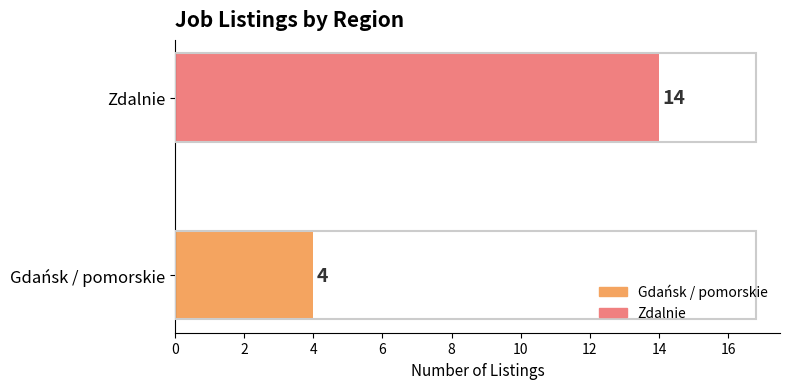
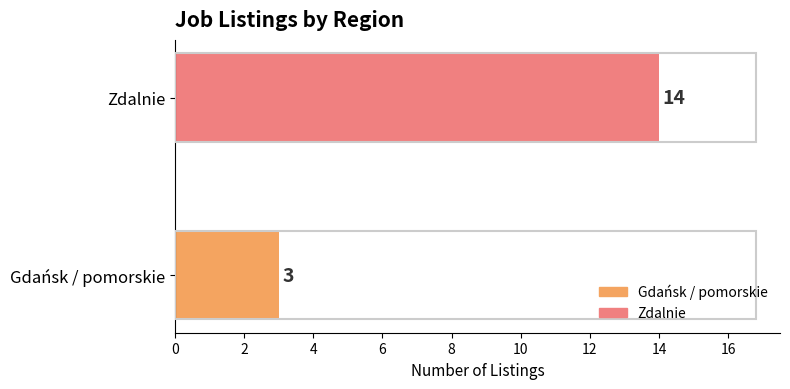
  {
    "Zdalnie": 14,
-   "Gdańsk / pomorskie": 4
+   "Gdańsk / pomorskie": 3
  }
